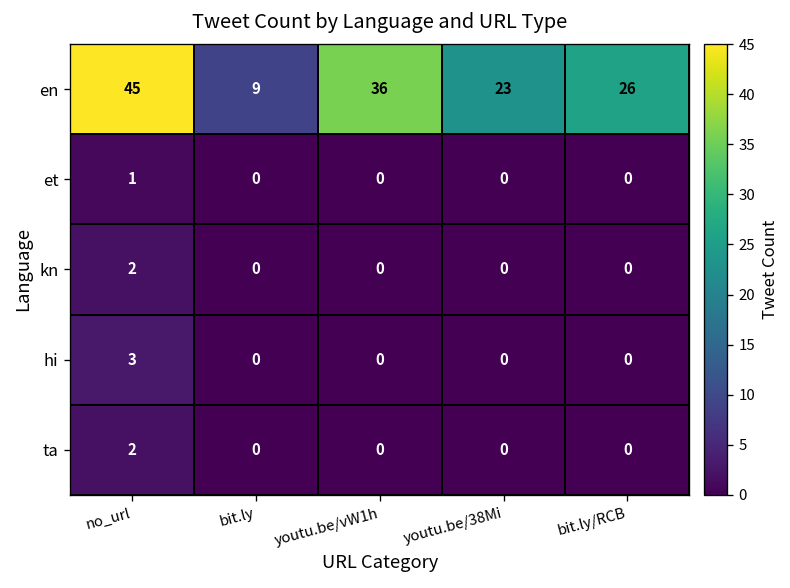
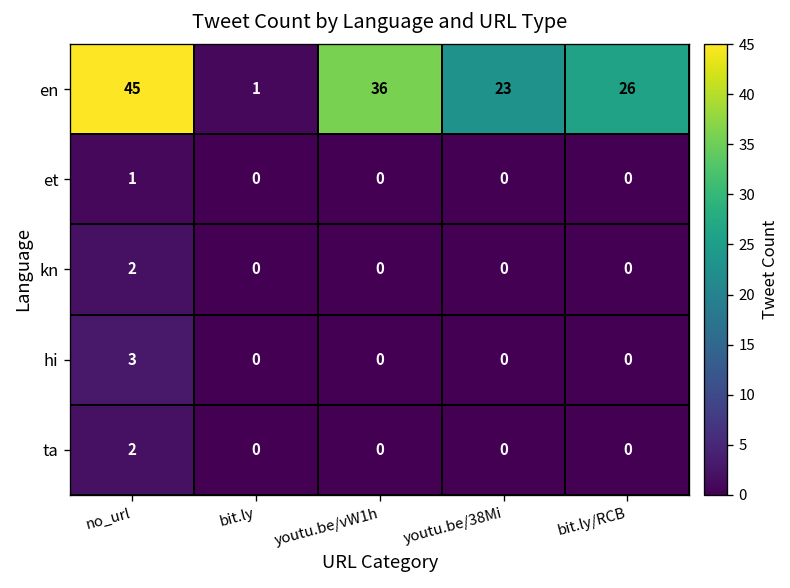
  {
    "en": {
      "no_url": 45,
-     "bit.ly": 9,
+     "bit.ly": 1,
      "youtu.be/vW1h": 36,
      "youtu.be/38Mi": 23,
      "bit.ly/RCB": 26
    },
    "et": {
      "no_url": 1,
      "bit.ly": 0,
      "youtu.be/vW1h": 0,
      "youtu.be/38Mi": 0,
      "bit.ly/RCB": 0
    },
    "kn": {
      "no_url": 2,
      "bit.ly": 0,
      "youtu.be/vW1h": 0,
      "youtu.be/38Mi": 0,
      "bit.ly/RCB": 0
    },
    "hi": {
      "no_url": 3,
      "bit.ly": 0,
      "youtu.be/vW1h": 0,
      "youtu.be/38Mi": 0,
      "bit.ly/RCB": 0
    },
    "ta": {
      "no_url": 2,
      "bit.ly": 0,
      "youtu.be/vW1h": 0,
      "youtu.be/38Mi": 0,
      "bit.ly/RCB": 0
    }
  }
